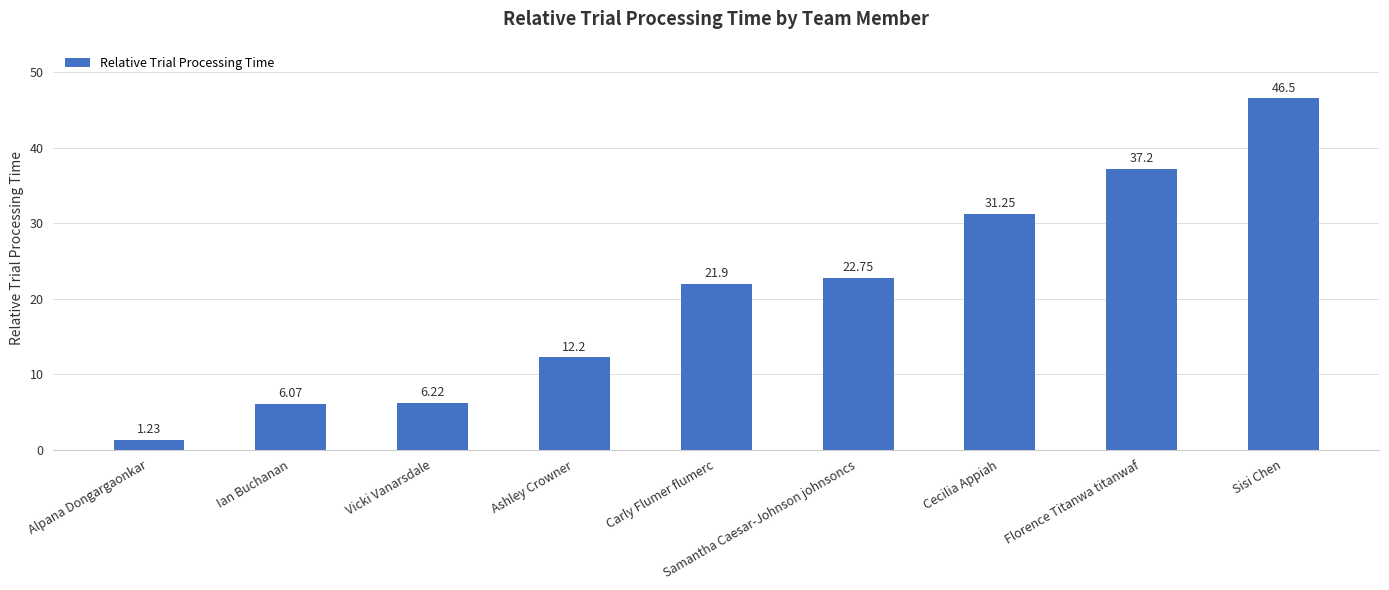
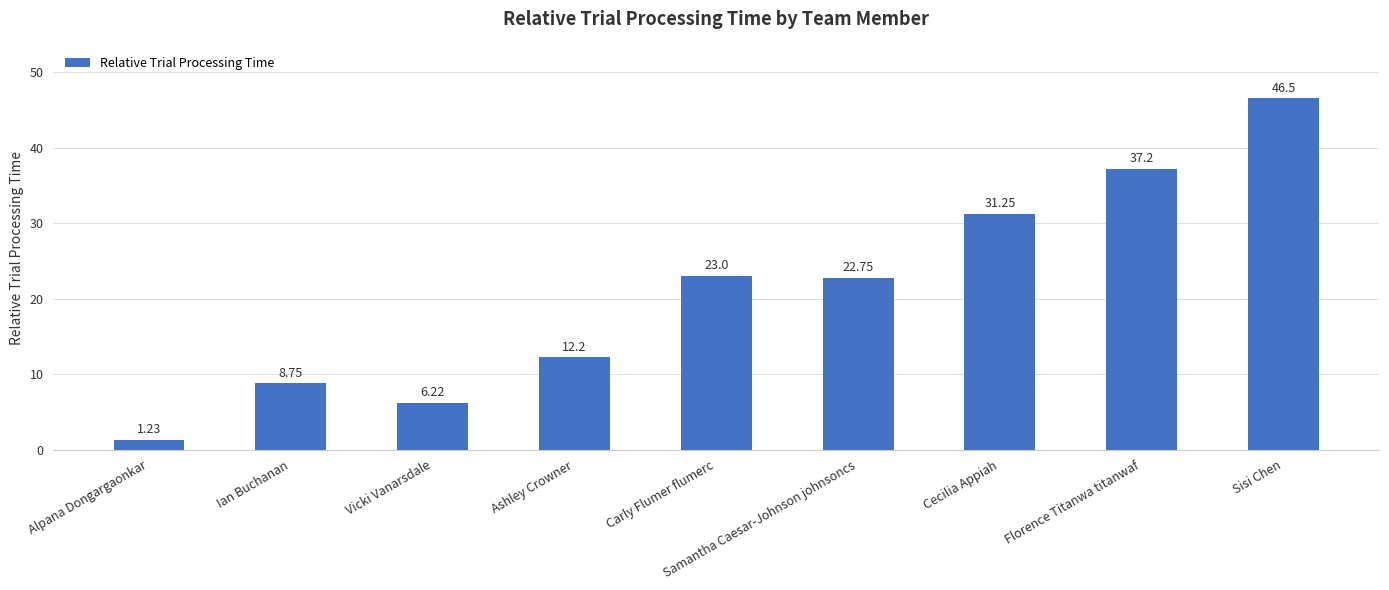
  {
    "Alpana Dongargaonkar": 1.23,
-   "Ian Buchanan": 6.07,
+   "Ian Buchanan": 8.75,
    "Vicki Vanarsdale": 6.22,
    "Ashley Crowner": 12.2,
-   "Carly Flumer flumerc": 21.9,
+   "Carly Flumer flumerc": 23.0,
    "Samantha Caesar-Johnson johnsoncs": 22.75,
    "Cecilia Appiah": 31.25,
    "Florence Titanwa titanwaf": 37.2,
    "Sisi Chen": 46.5
  }
